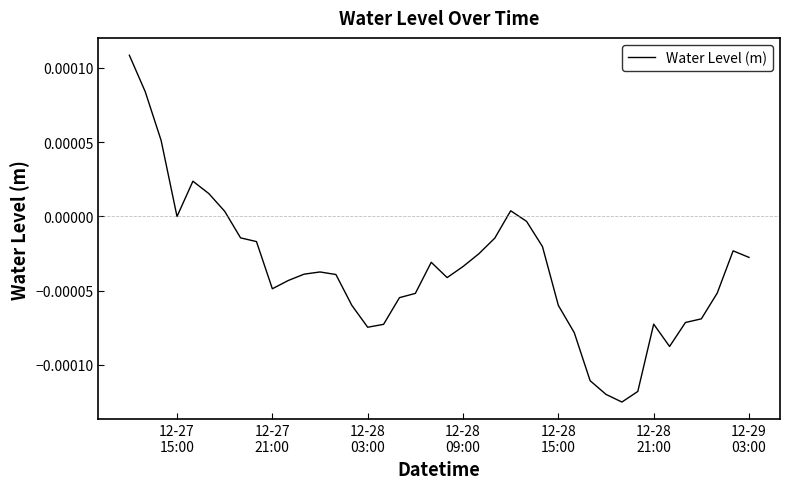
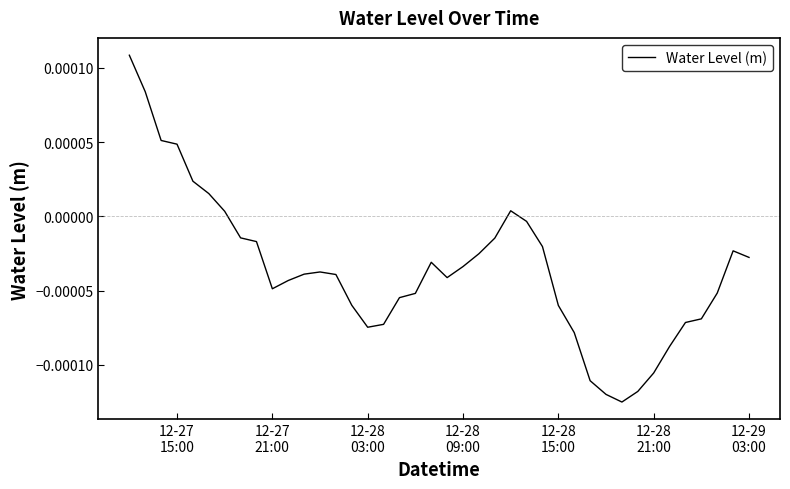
  {
-   "12-27 15:00": 0.00000,
+   "12-27 15:00": 0.00005,
    "12-27 21:00": -0.000049,
    "12-28 03:00": -0.000075,
    "12-28 09:00": -0.000034,
    "12-28 15:00": -0.000060,
-   "12-28 21:00": -0.000072,
+   "12-28 21:00": -0.000105,
    "12-29 03:00": -0.000028
  }
